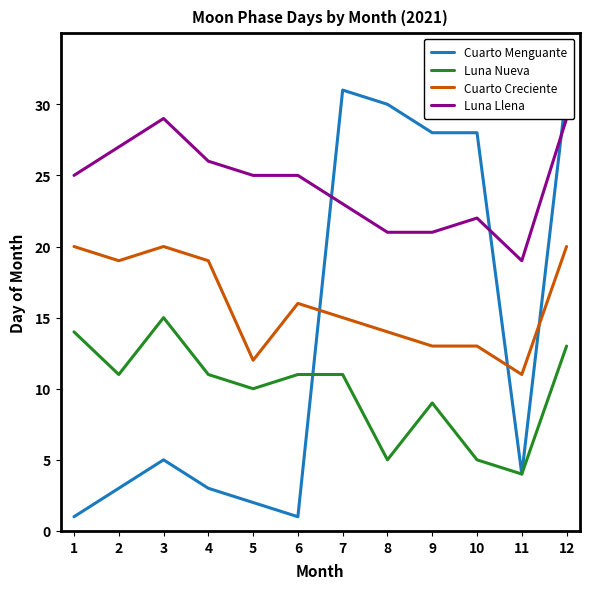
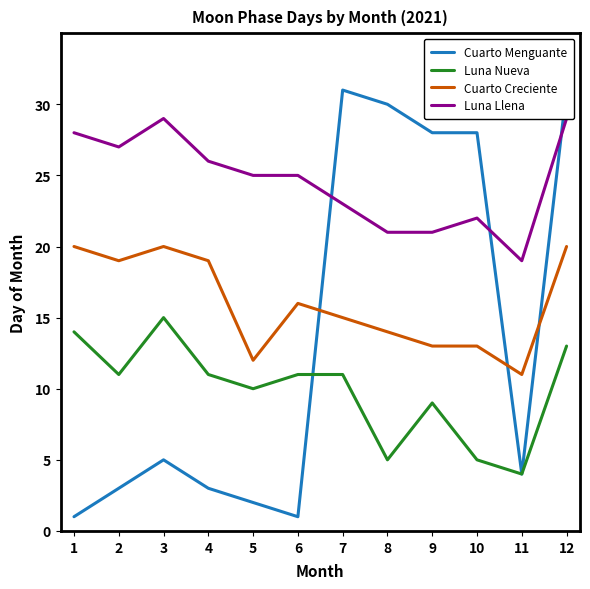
  {
    "Cuarto Menguante": {
      "1": 1,
      "2": 3,
      "3": 5,
      "4": 3,
      "5": 2,
      "6": 1,
      "7": 31,
      "8": 30,
      "9": 28,
      "10": 28
    },
    "Luna Nueva": {
      "1": 14,
      "2": 11,
      "3": 15,
      "4": 11,
      "5": 10,
      "6": 11,
      "7": 11,
      "8": 5,
      "9": 9,
      "10": 5,
      "12": 13
    },
    "Cuarto Creciente": {
      "1": 20,
      "2": 19,
      "3": 20,
      "4": 19,
      "5": 12,
      "6": 16,
      "7": 15,
      "8": 14,
      "9": 13,
      "10": 13,
      "11": 11,
      "12": 20
    },
    "Luna Llena": {
-     "1": 25,
+     "1": 28,
      "2": 27,
      "3": 29,
      "4": 26,
      "5": 25,
      "6": 25,
      "7": 23,
      "8": 21,
      "9": 21,
      "10": 22,
      "11": 19
    }
  }
